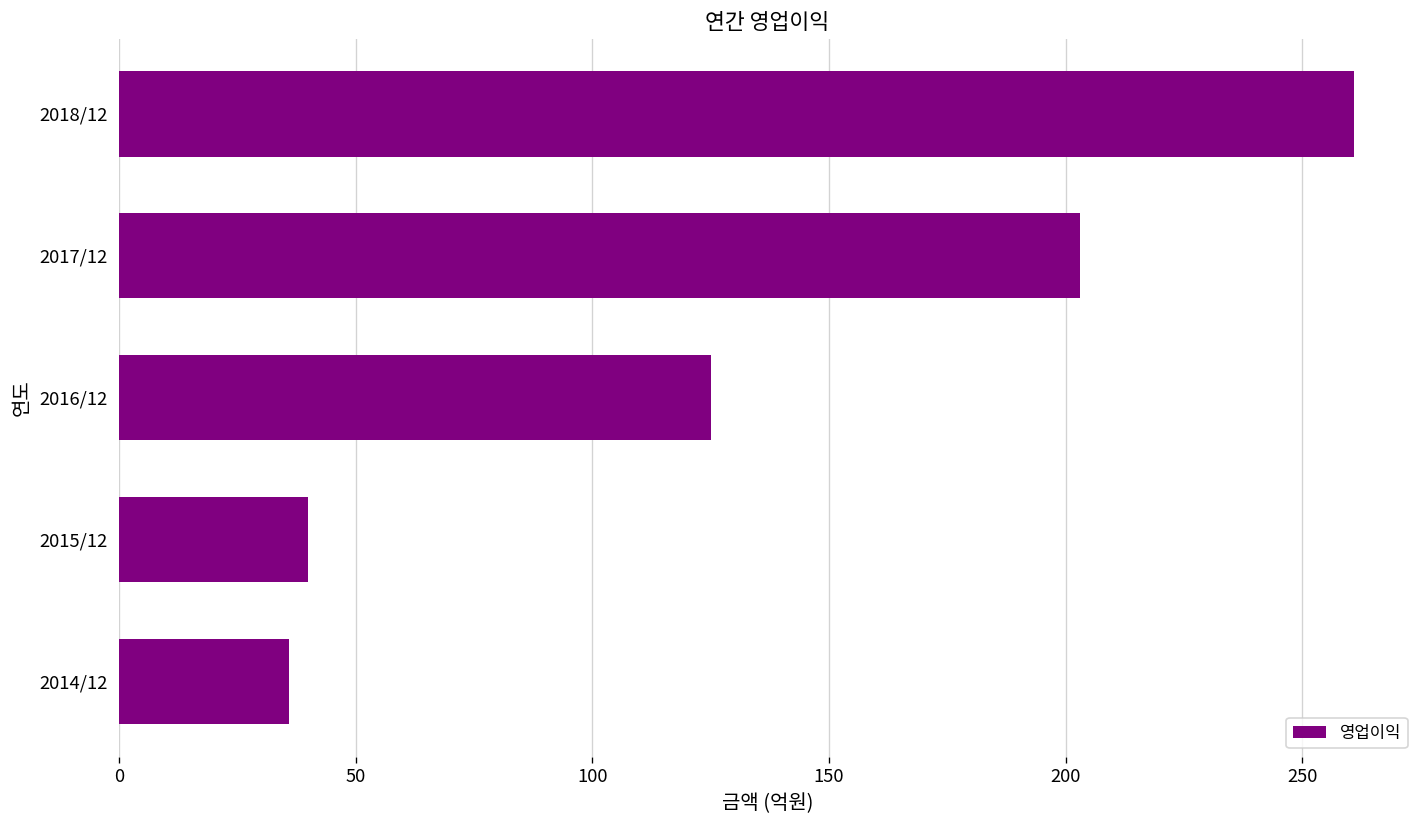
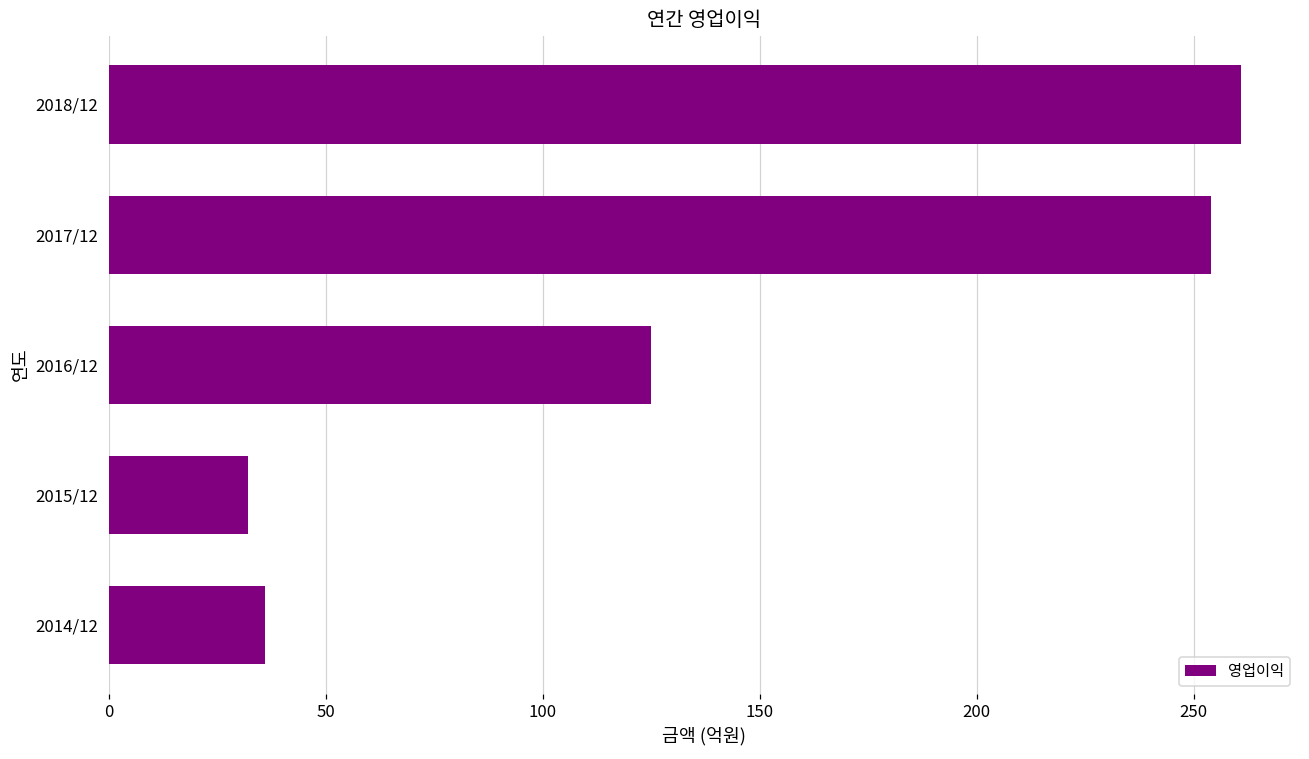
  {
    "2018/12": 261,
-   "2017/12": 203,
+   "2017/12": 254,
    "2016/12": 125,
-   "2015/12": 40,
+   "2015/12": 32,
    "2014/12": 36
  }
